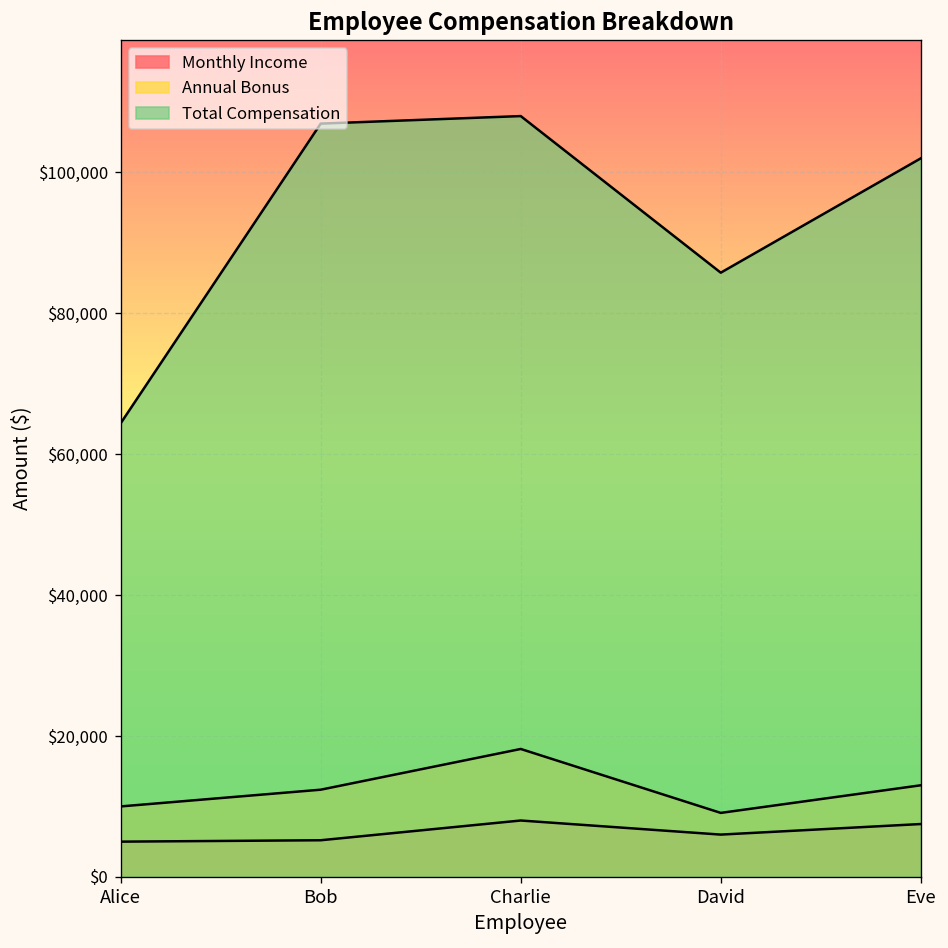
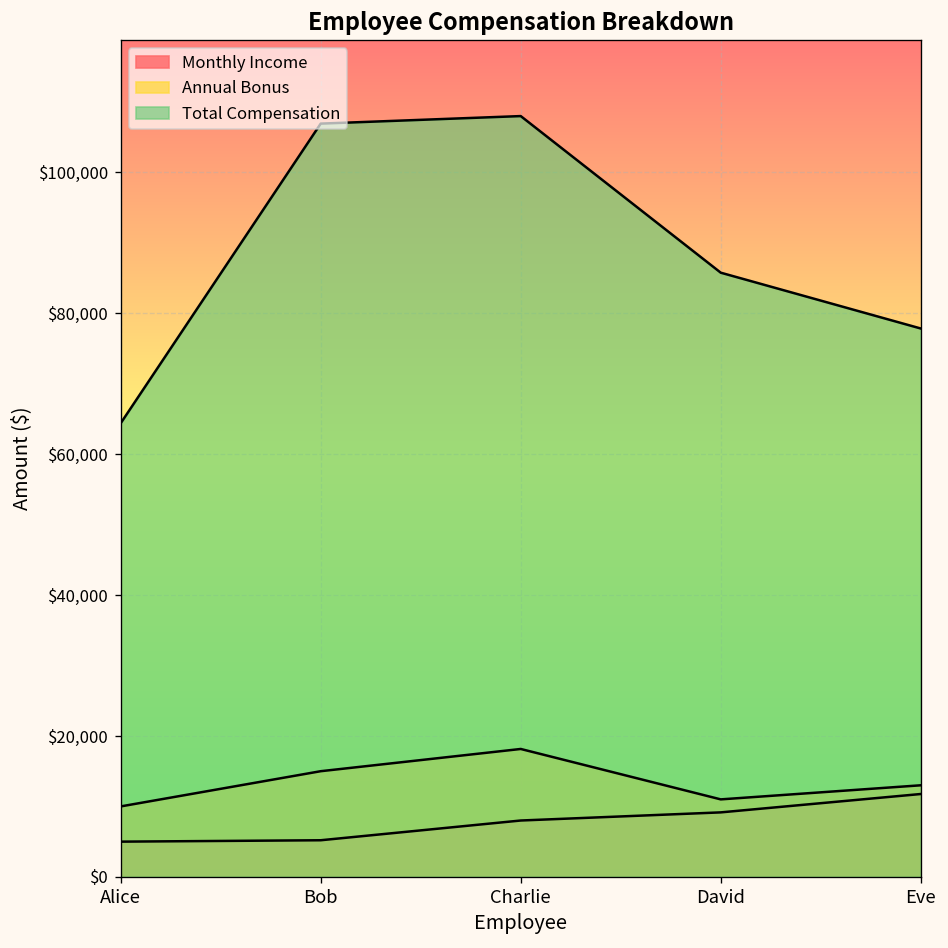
  {
    "Monthly Income": {
      "Alice": "$5,000",
      "Bob": "$5,000",
      "Charlie": "$8,000",
-     "David": "$6,000",
-     "Eve": "$8,000"
+     "David": "$9,000",
+     "Eve": "$12,000"
    },
    "Annual Bonus": {
      "Alice": "$10,000",
-     "Bob": "$12,000",
+     "Bob": "$15,000",
      "Charlie": "$18,000",
-     "David": "$9,000",
+     "David": "$11,000",
      "Eve": "$13,000"
    },
    "Total Compensation": {
      "Alice": "$64,000",
      "Charlie": "$108,000",
      "David": "$86,000",
-     "Eve": "$102,000"
+     "Eve": "$78,000"
    }
  }
